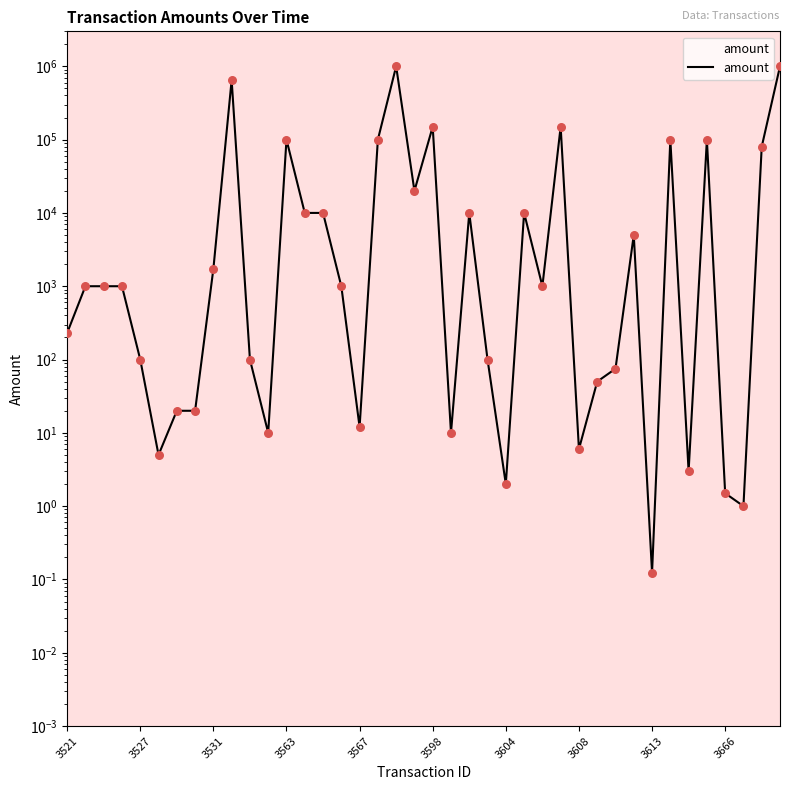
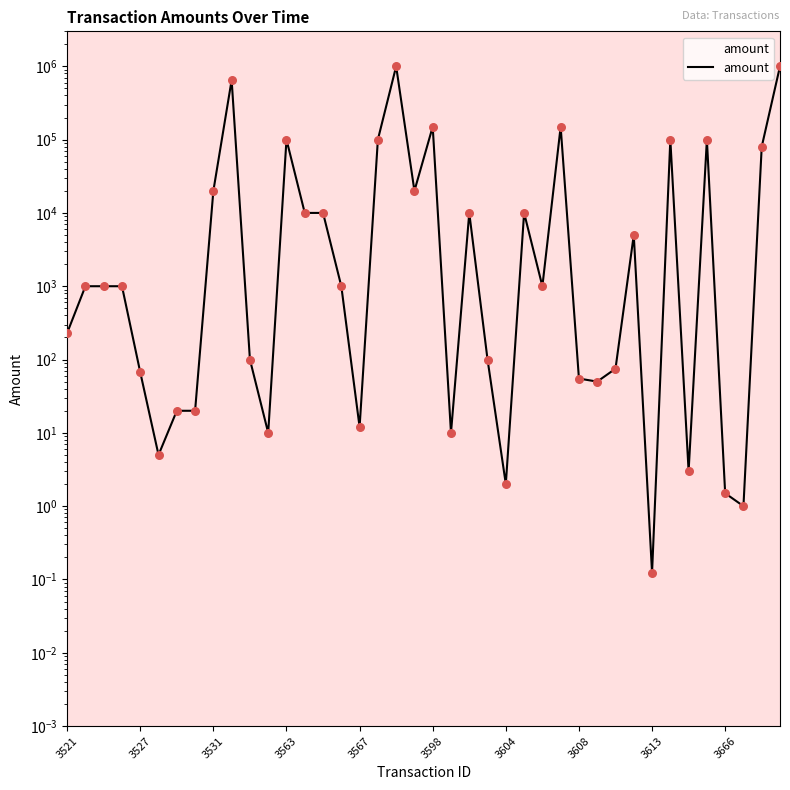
  {
    "3521": 230,
-   "3527": 100,
-   "3531": 1700,
+   "3527": 70,
+   "3531": 20000,
    "3563": 100000,
    "3567": 12,
    "3598": 150000,
    "3604": 2,
-   "3608": 6,
+   "3608": 60,
    "3613": 0.12,
    "3666": 1.5
  }
